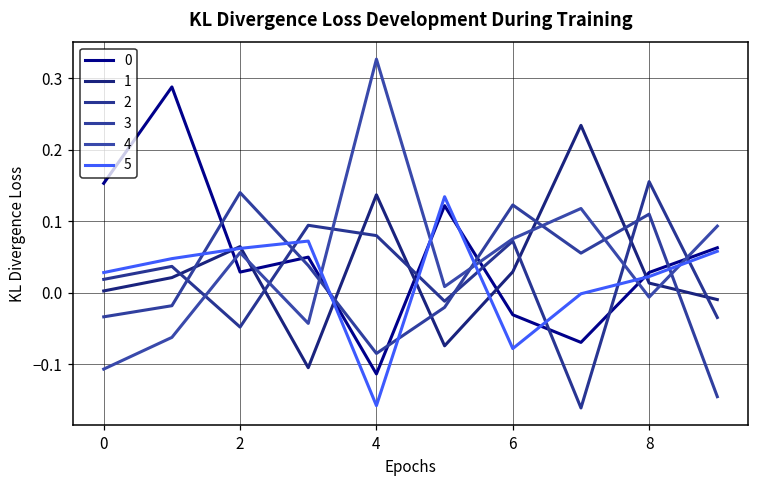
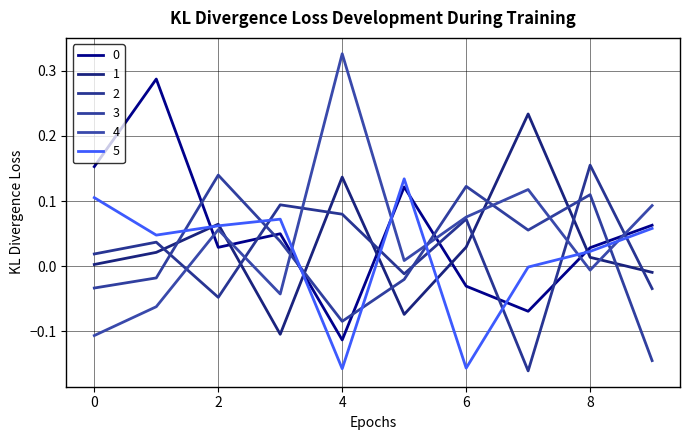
  {
    "5": {
-     "0": 0.03,
+     "0": 0.11,
      "4": -0.16,
-     "6": -0.08,
+     "6": -0.16,
      "8": 0.02
    }
  }
